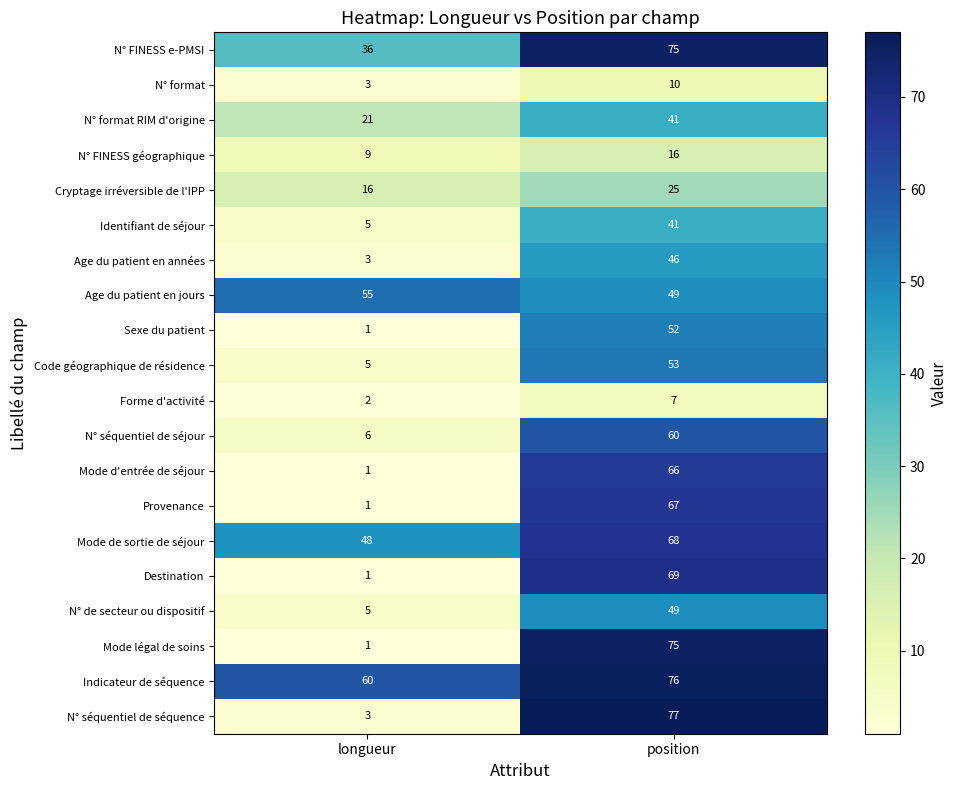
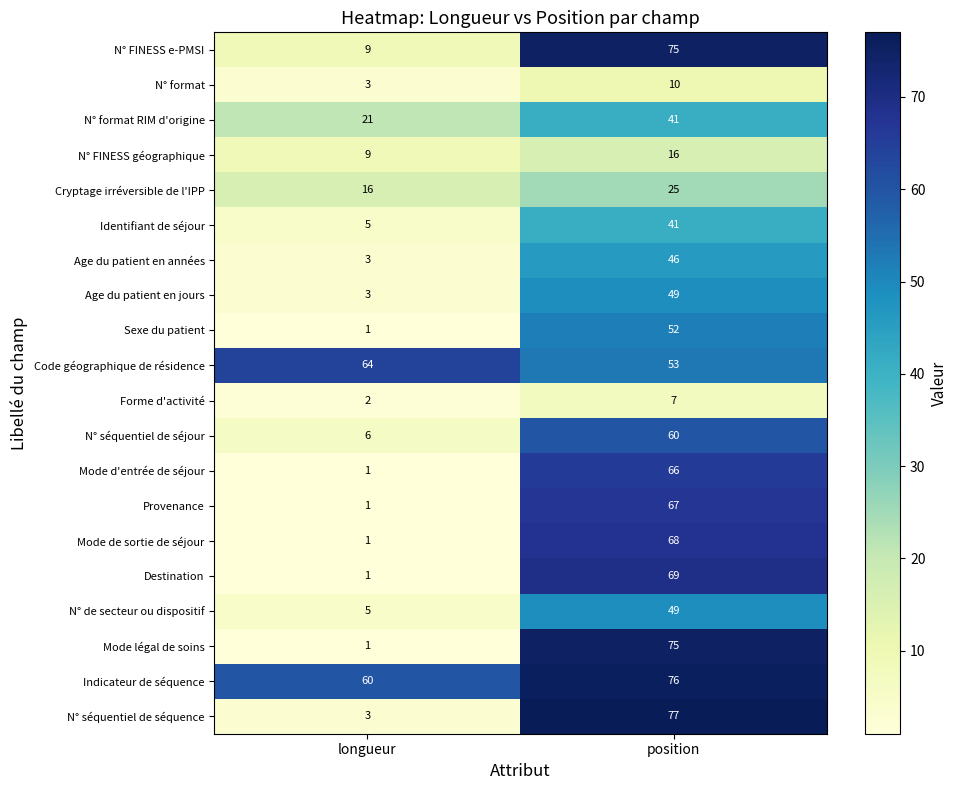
  {
    "N° FINESS e-PMSI": {
-     "longueur": 36,
+     "longueur": 9,
      "position": 75
    },
    "N° format": {
      "longueur": 3,
      "position": 10
    },
    "N° format RIM d'origine": {
      "longueur": 21,
      "position": 41
    },
    "N° FINESS géographique": {
      "longueur": 9,
      "position": 16
    },
    "Cryptage irréversible de l'IPP": {
      "longueur": 16,
      "position": 25
    },
    "Identifiant de séjour": {
      "longueur": 5,
      "position": 41
    },
    "Age du patient en années": {
      "longueur": 3,
      "position": 46
    },
    "Age du patient en jours": {
-     "longueur": 55,
+     "longueur": 3,
      "position": 49
    },
    "Sexe du patient": {
      "longueur": 1,
      "position": 52
    },
    "Code géographique de résidence": {
-     "longueur": 5,
+     "longueur": 64,
      "position": 53
    },
    "Forme d'activité": {
      "longueur": 2,
      "position": 7
    },
    "N° séquentiel de séjour": {
      "longueur": 6,
      "position": 60
    },
    "Mode d'entrée de séjour": {
      "longueur": 1,
      "position": 66
    },
    "Provenance": {
      "longueur": 1,
      "position": 67
    },
    "Mode de sortie de séjour": {
-     "longueur": 48,
+     "longueur": 1,
      "position": 68
    },
    "Destination": {
      "longueur": 1,
      "position": 69
    },
    "N° de secteur ou dispositif": {
      "longueur": 5,
      "position": 49
    },
    "Mode légal de soins": {
      "longueur": 1,
      "position": 75
    },
    "Indicateur de séquence": {
      "longueur": 60,
      "position": 76
    },
    "N° séquentiel de séquence": {
      "longueur": 3,
      "position": 77
    }
  }
